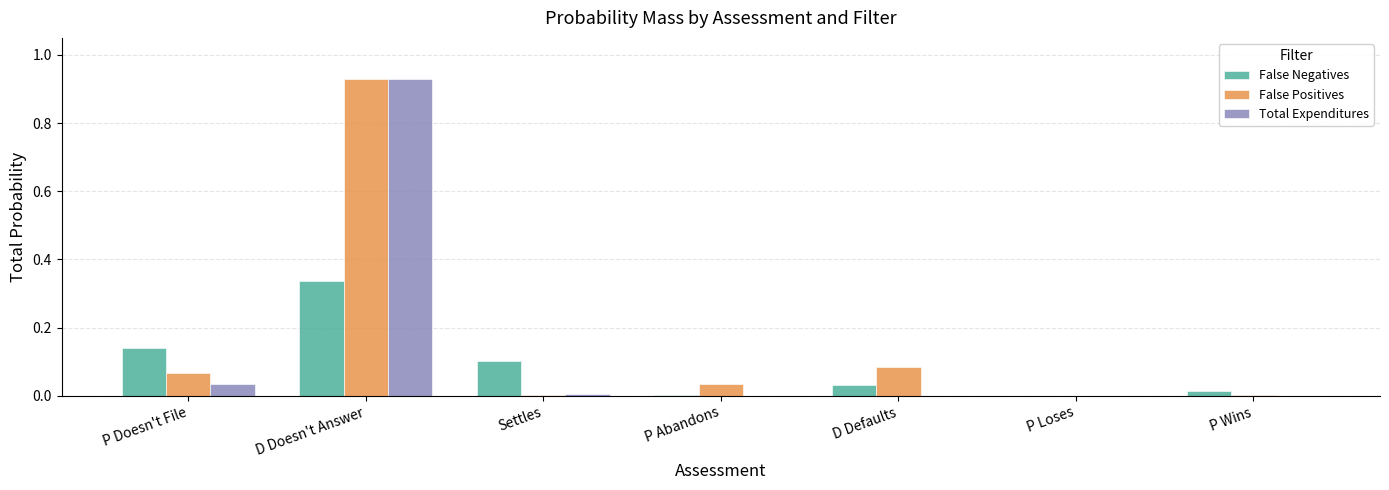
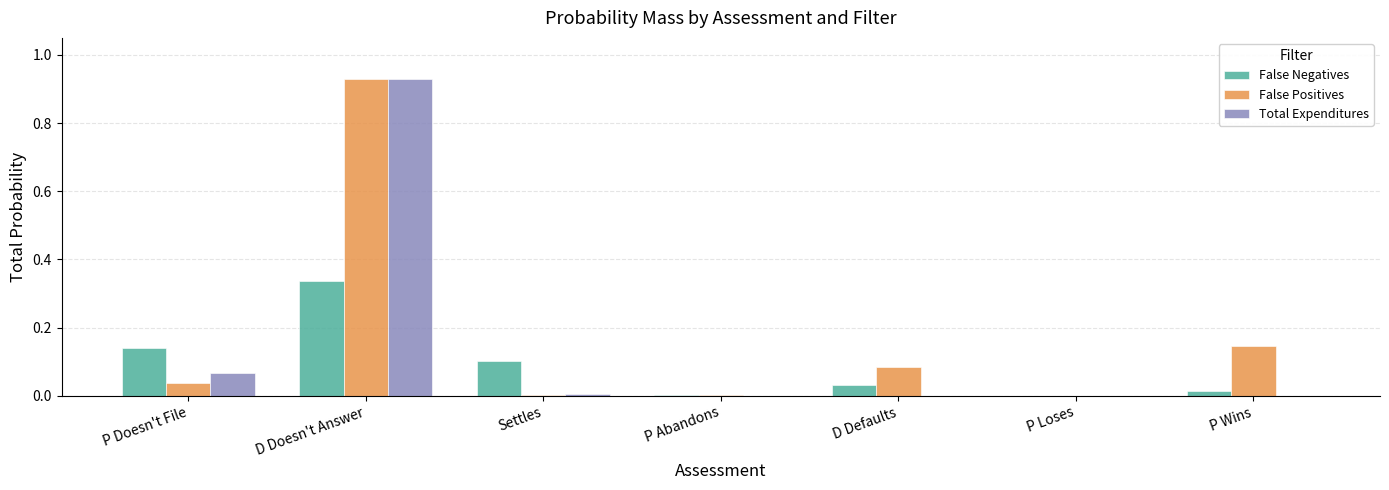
  {
    "False Negatives": {
      "P Doesn't File": 0.14,
      "D Doesn't Answer": 0.34,
      "Settles": 0.10,
      "D Defaults": 0.03,
      "P Loses": 0.00,
      "P Wins": 0.01
    },
    "False Positives": {
-     "P Doesn't File": 0.07,
+     "P Doesn't File": 0.04,
      "D Doesn't Answer": 0.93,
-     "P Abandons": 0.03,
+     "P Abandons": 0.00,
      "D Defaults": 0.08,
      "P Loses": 0.00,
-     "P Wins": 0.00
+     "P Wins": 0.14
    },
    "Total Expenditures": {
-     "P Doesn't File": 0.03,
+     "P Doesn't File": 0.07,
      "D Doesn't Answer": 0.93,
      "P Abandons": 0.00,
      "D Defaults": 0.00,
      "P Loses": 0.00,
      "P Wins": 0.00
    }
  }
